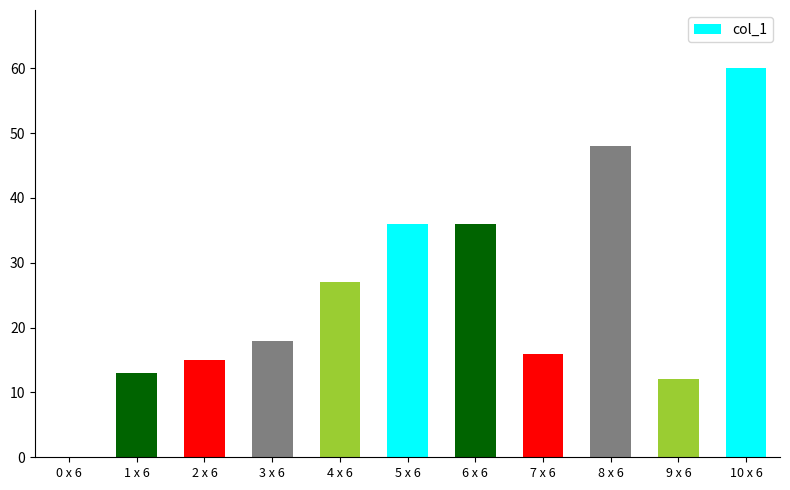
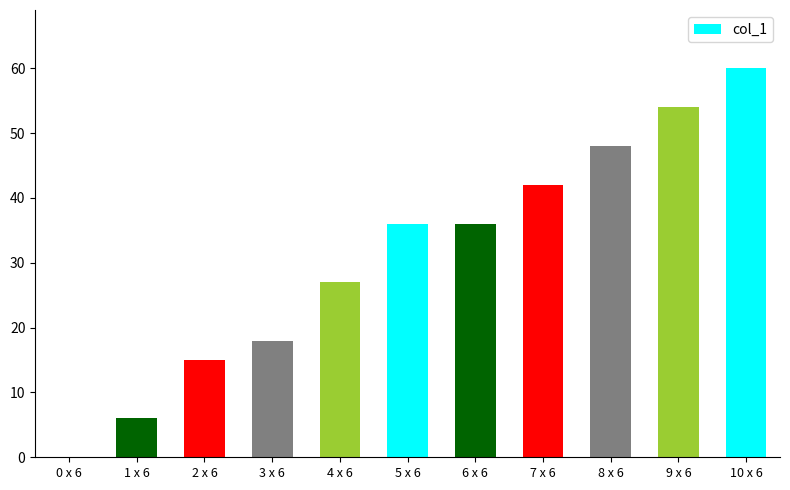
  {
    "0 x 6": 0,
-   "1 x 6": 13,
+   "1 x 6": 6,
    "2 x 6": 15,
    "3 x 6": 18,
    "4 x 6": 27,
    "5 x 6": 36,
    "6 x 6": 36,
-   "7 x 6": 16,
+   "7 x 6": 42,
    "8 x 6": 48,
-   "9 x 6": 12,
+   "9 x 6": 54,
    "10 x 6": 60
  }
